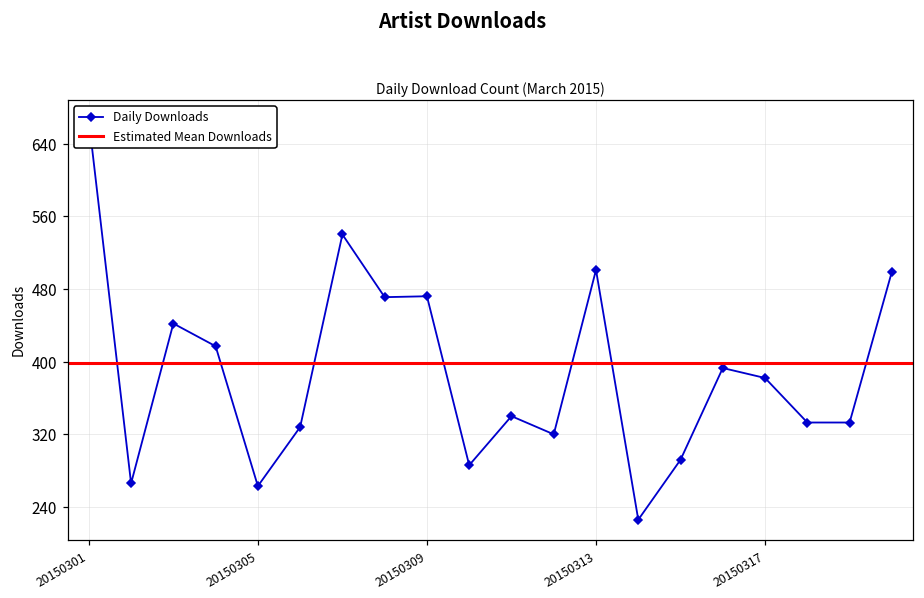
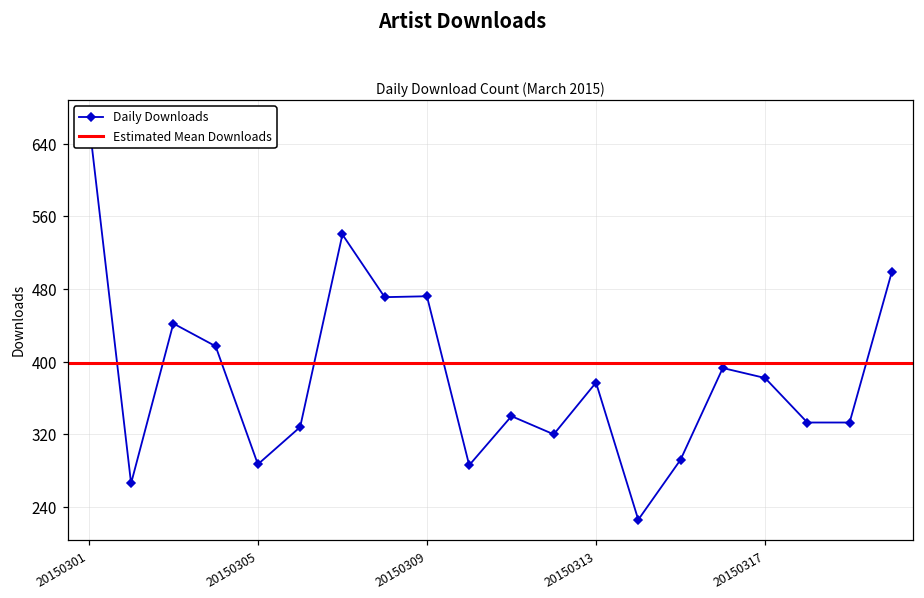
  {
-   "20150305": 260,
+   "20150305": 290,
    "20150309": 470,
-   "20150313": 500,
+   "20150313": 380,
    "20150317": 380
  }
